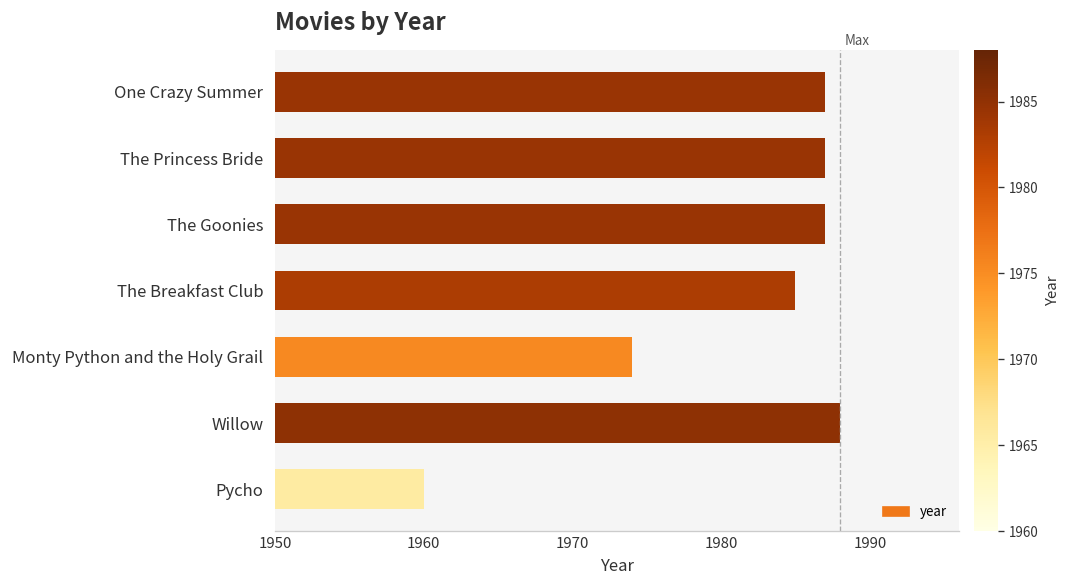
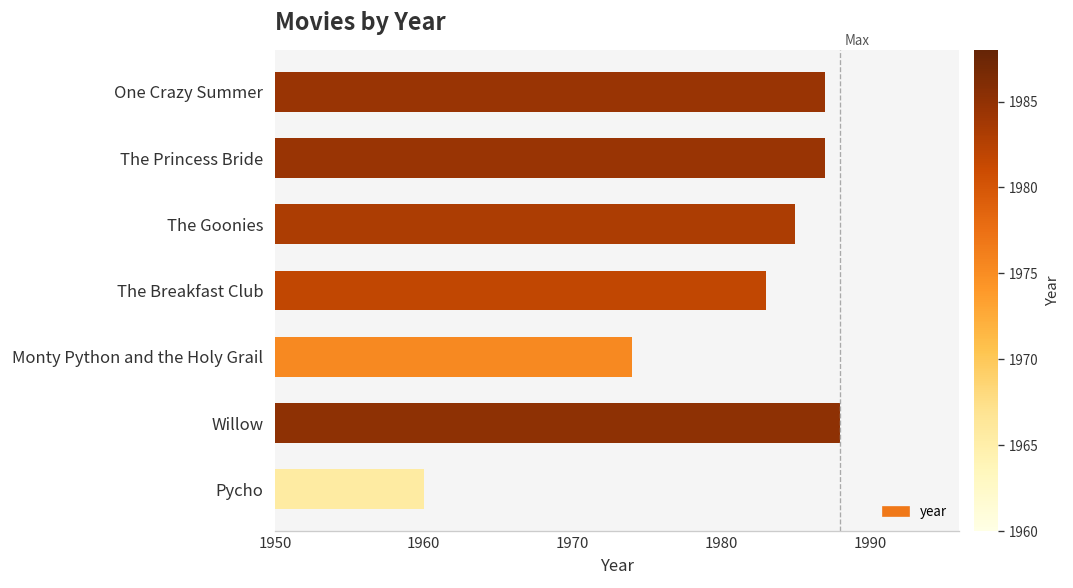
  {
    "One Crazy Summer": 1987,
    "The Princess Bride": 1987,
-   "The Goonies": 1987,
-   "The Breakfast Club": 1985,
+   "The Goonies": 1985,
+   "The Breakfast Club": 1983,
    "Monty Python and the Holy Grail": 1974,
    "Willow": 1988,
    "Pycho": 1960
  }
